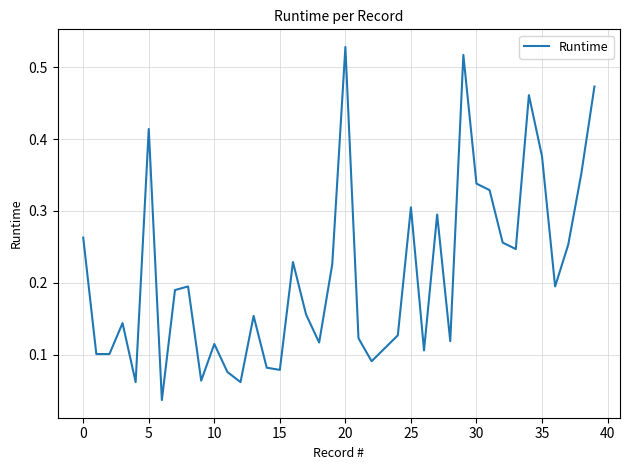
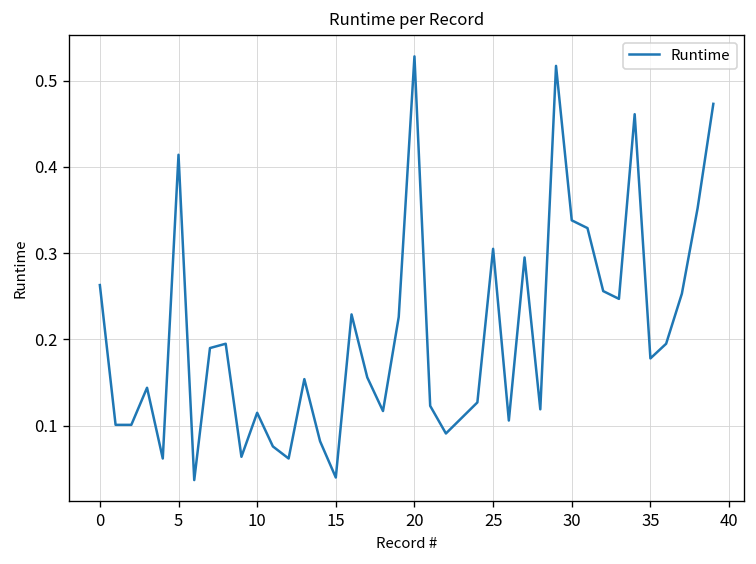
  {
    "0": 0.26,
    "5": 0.41,
    "10": 0.12,
-   "15": 0.08,
+   "15": 0.04,
    "20": 0.53,
    "25": 0.31,
    "30": 0.34,
-   "35": 0.38
+   "35": 0.18
  }
